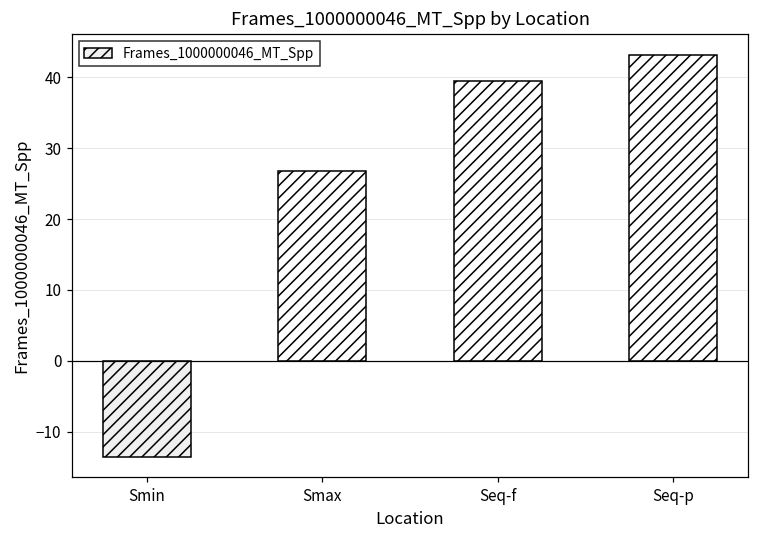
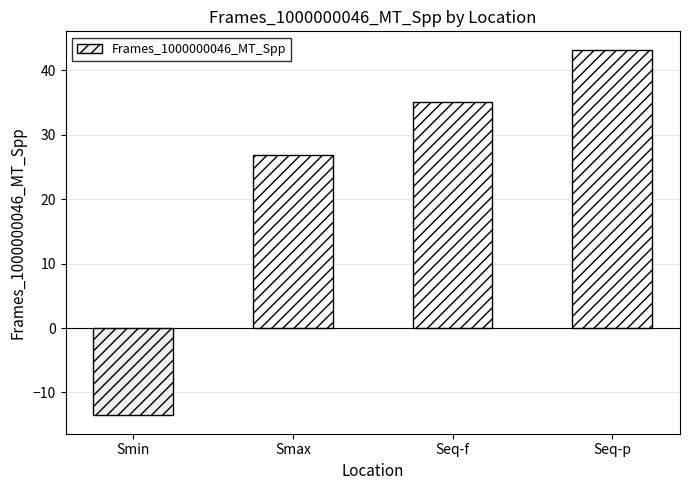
  {
    "Smin": -14,
    "Smax": 27,
-   "Seq-f": 40,
+   "Seq-f": 35,
    "Seq-p": 43
  }
